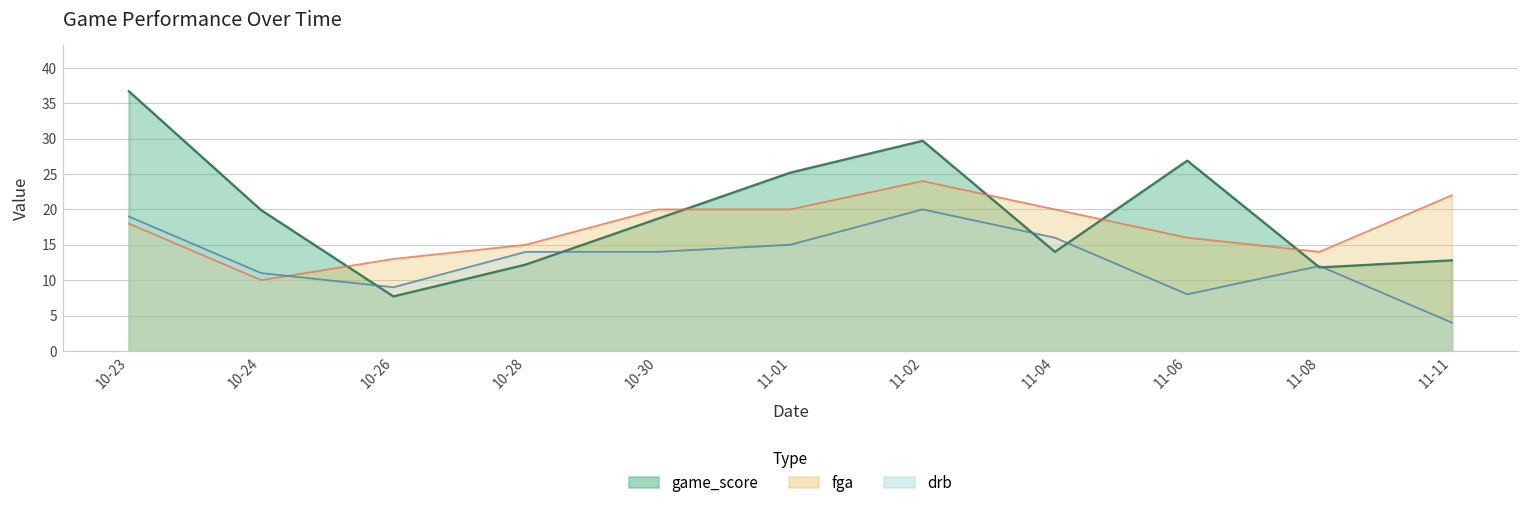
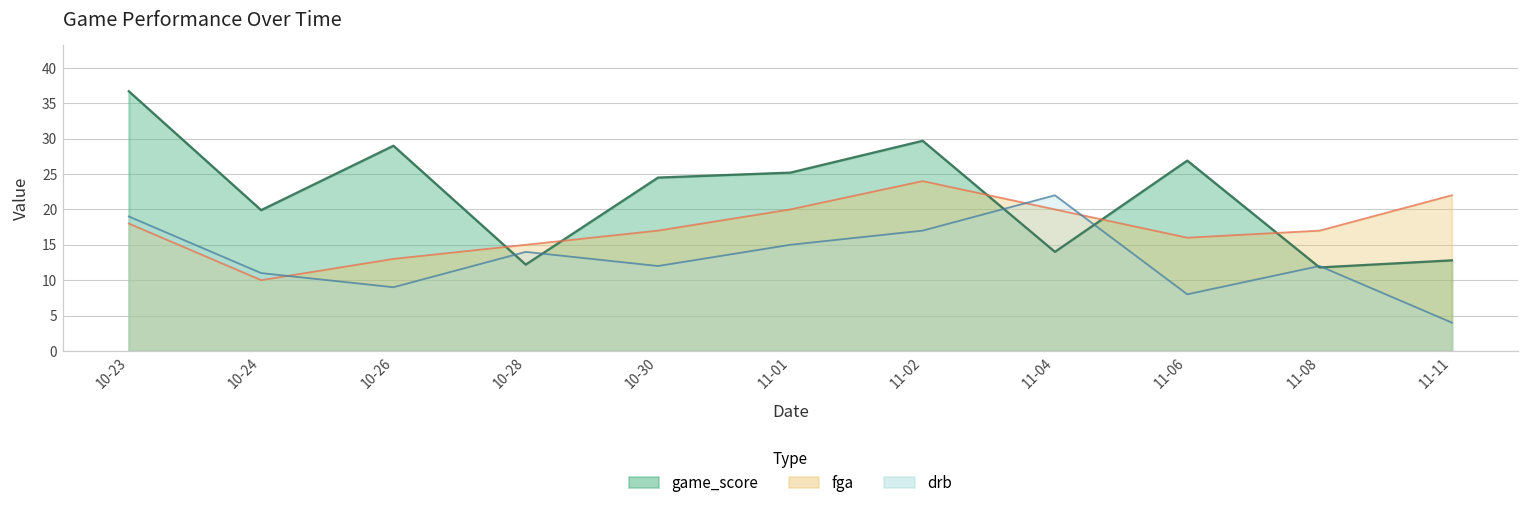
  {
    "game_score": {
      "10-23": 37,
      "10-24": 20,
-     "10-26": 8,
+     "10-26": 29,
      "10-28": 12,
-     "10-30": 19,
+     "10-30": 25,
      "11-01": 25,
      "11-02": 30,
      "11-04": 14,
      "11-06": 27,
      "11-11": 13
    },
    "fga": {
      "10-23": 18,
      "10-24": 10,
      "10-26": 13,
      "10-28": 15,
-     "10-30": 20,
+     "10-30": 17,
      "11-01": 20,
      "11-02": 24,
      "11-04": 20,
      "11-06": 16,
-     "11-08": 14,
+     "11-08": 17,
      "11-11": 22
    },
    "drb": {
      "10-23": 19,
      "10-24": 11,
      "10-26": 9,
      "10-28": 14,
-     "10-30": 14,
+     "10-30": 12,
      "11-01": 15,
-     "11-02": 20,
-     "11-04": 16,
+     "11-02": 17,
+     "11-04": 22,
      "11-06": 8,
      "11-11": 4
    }
  }
